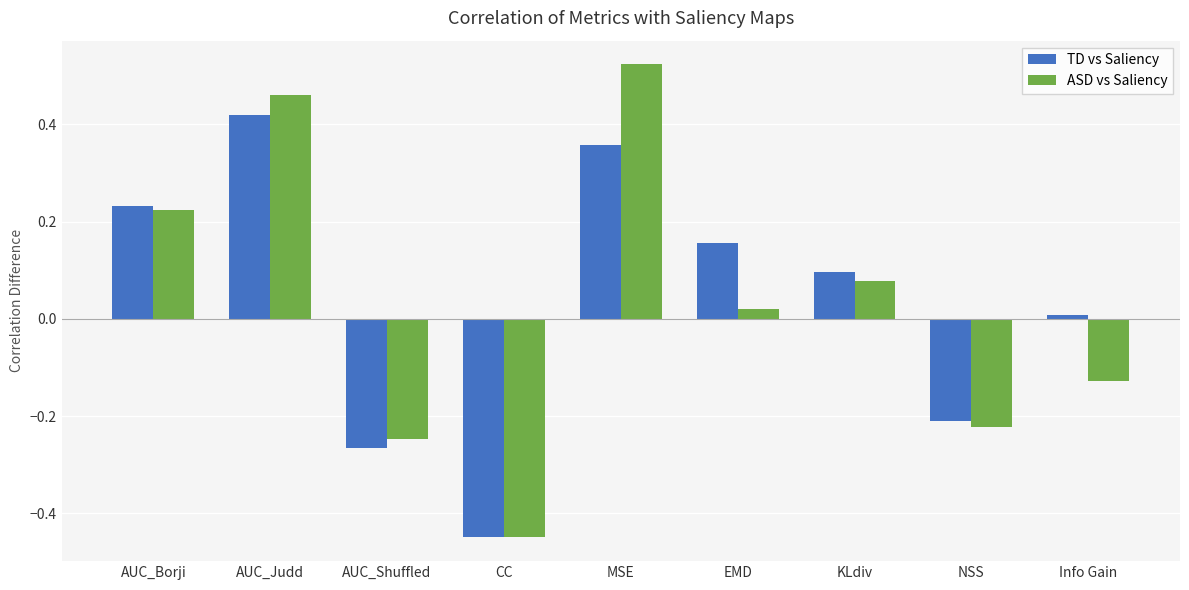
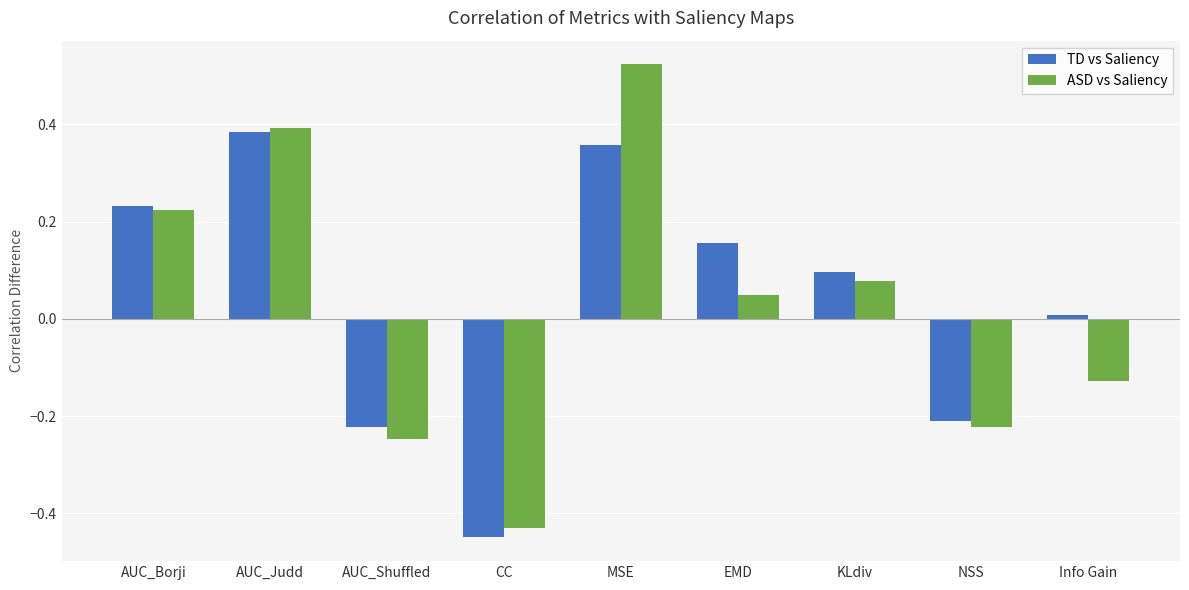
  {
    "TD vs Saliency": {
      "AUC_Borji": 0.23,
-     "AUC_Judd": 0.42,
-     "AUC_Shuffled": -0.27,
+     "AUC_Judd": 0.38,
+     "AUC_Shuffled": -0.22,
      "CC": -0.45,
      "MSE": 0.36,
      "EMD": 0.16,
      "KLdiv": 0.10,
      "NSS": -0.21,
      "Info Gain": 0.01
    },
    "ASD vs Saliency": {
      "AUC_Borji": 0.22,
-     "AUC_Judd": 0.46,
+     "AUC_Judd": 0.39,
      "AUC_Shuffled": -0.25,
-     "CC": -0.45,
+     "CC": -0.43,
      "MSE": 0.52,
-     "EMD": 0.02,
+     "EMD": 0.05,
      "KLdiv": 0.08,
      "NSS": -0.22,
      "Info Gain": -0.13
    }
  }
